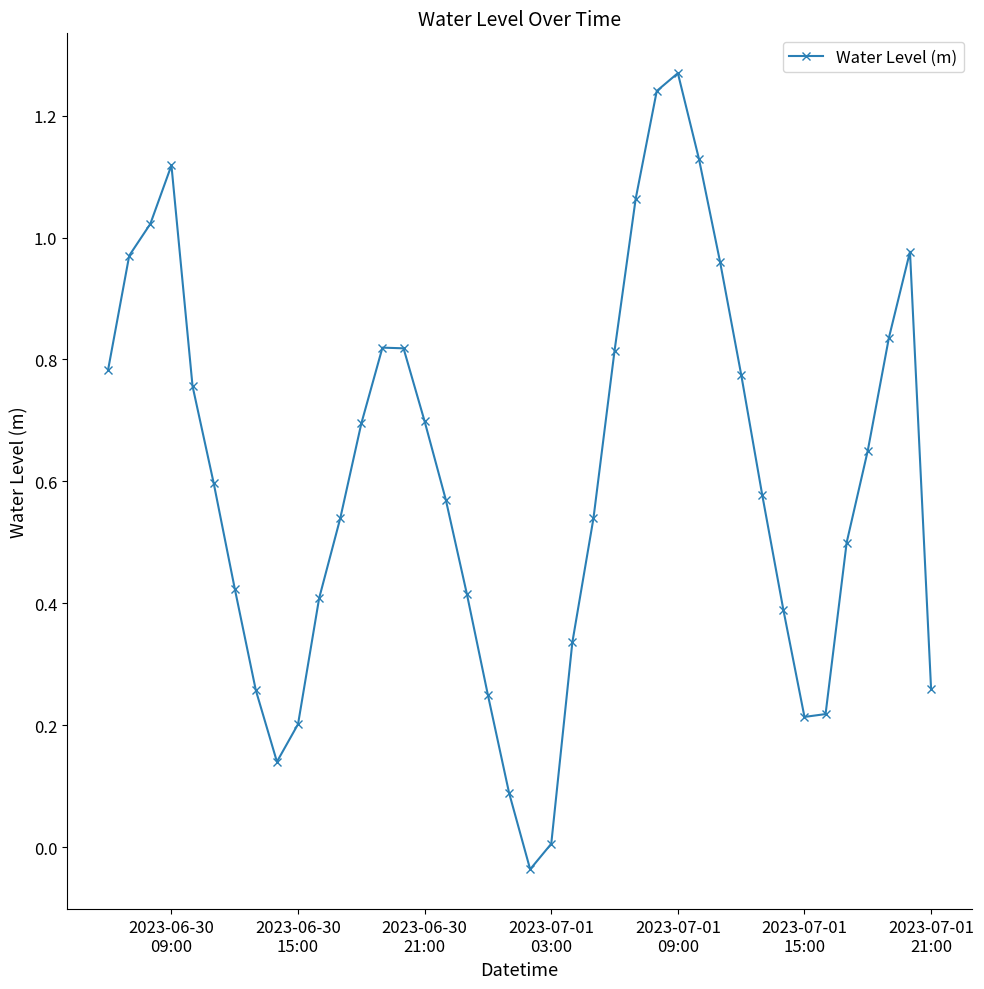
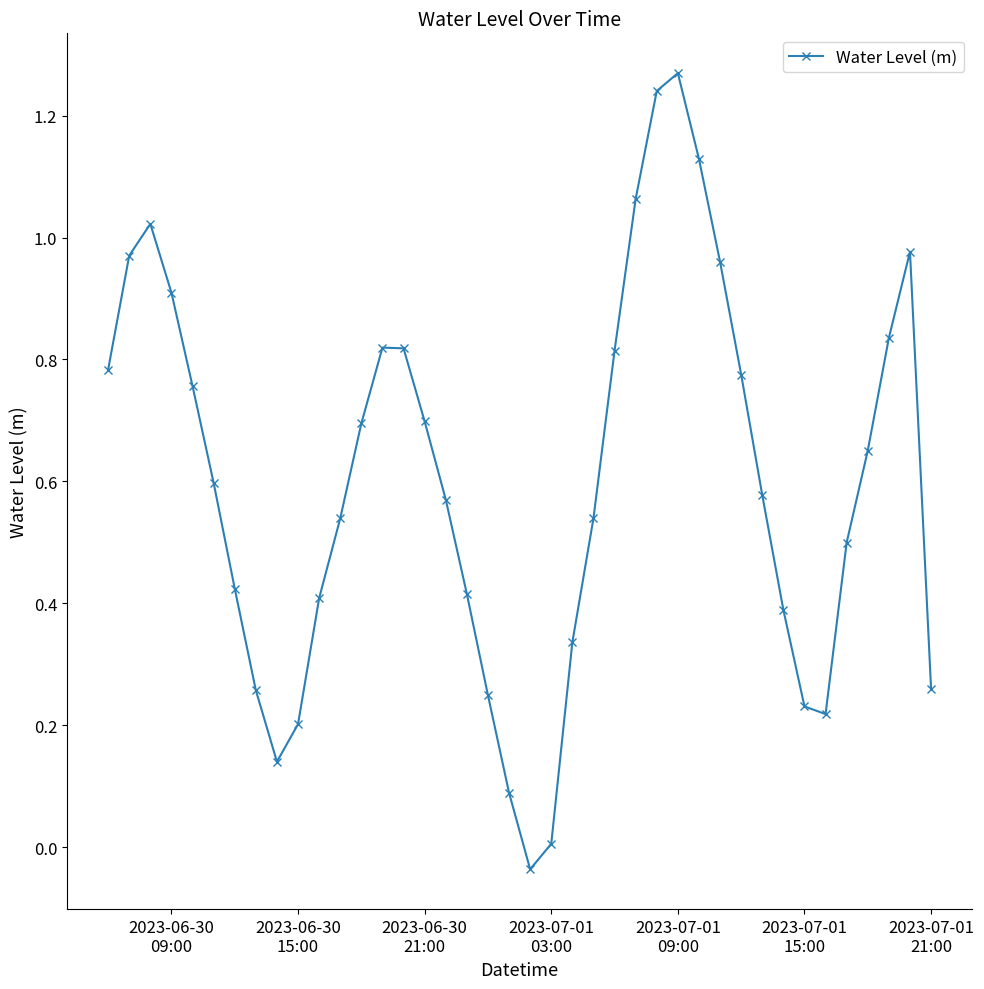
  {
-   "2023-06-30 09:00": 1.12,
+   "2023-06-30 09:00": 0.91,
    "2023-06-30 15:00": 0.20,
    "2023-06-30 21:00": 0.70,
    "2023-07-01 03:00": 0.01,
    "2023-07-01 09:00": 1.27,
-   "2023-07-01 15:00": 0.21,
+   "2023-07-01 15:00": 0.23,
    "2023-07-01 21:00": 0.26
  }
